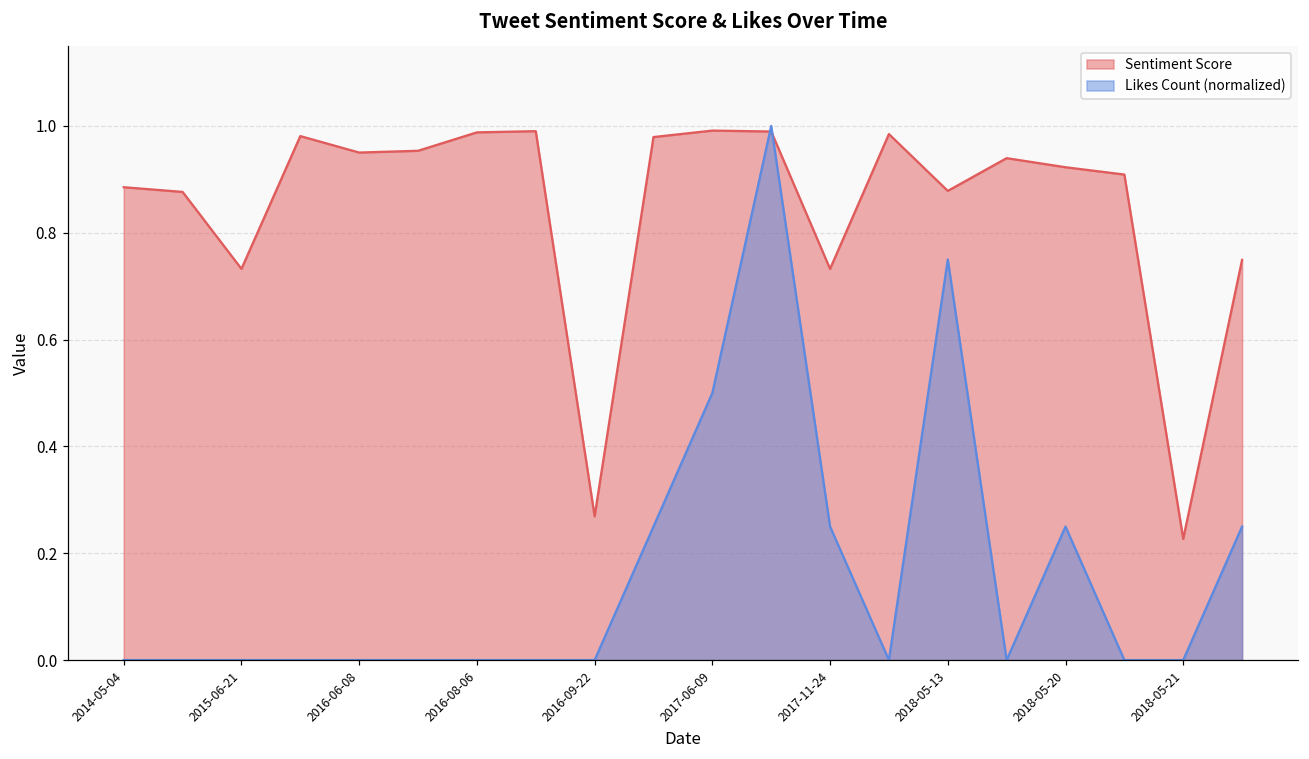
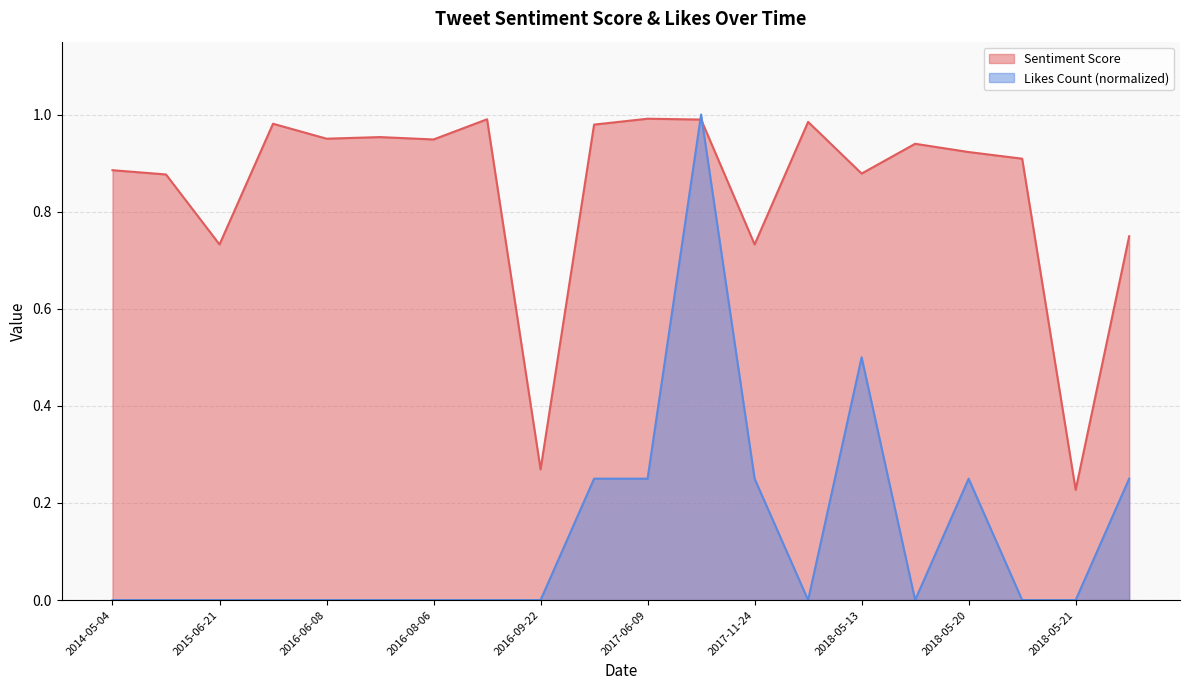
  {
    "Sentiment Score": {
      "2014-05-04": 0.89,
      "2016-06-08": 0.95,
-     "2016-08-06": 0.99,
+     "2016-08-06": 0.95,
      "2016-09-22": 0.27,
      "2017-06-09": 0.99,
      "2018-05-13": 0.88,
      "2018-05-21": 0.23
    },
    "Likes Count (normalized)": {
      "2014-05-04": 0.00,
      "2016-06-08": 0.00,
      "2016-08-06": 0.00,
      "2016-09-22": 0.00,
-     "2017-06-09": 0.50,
-     "2018-05-13": 0.75,
+     "2017-06-09": 0.25,
+     "2018-05-13": 0.50,
      "2018-05-21": 0.00
    }
  }
